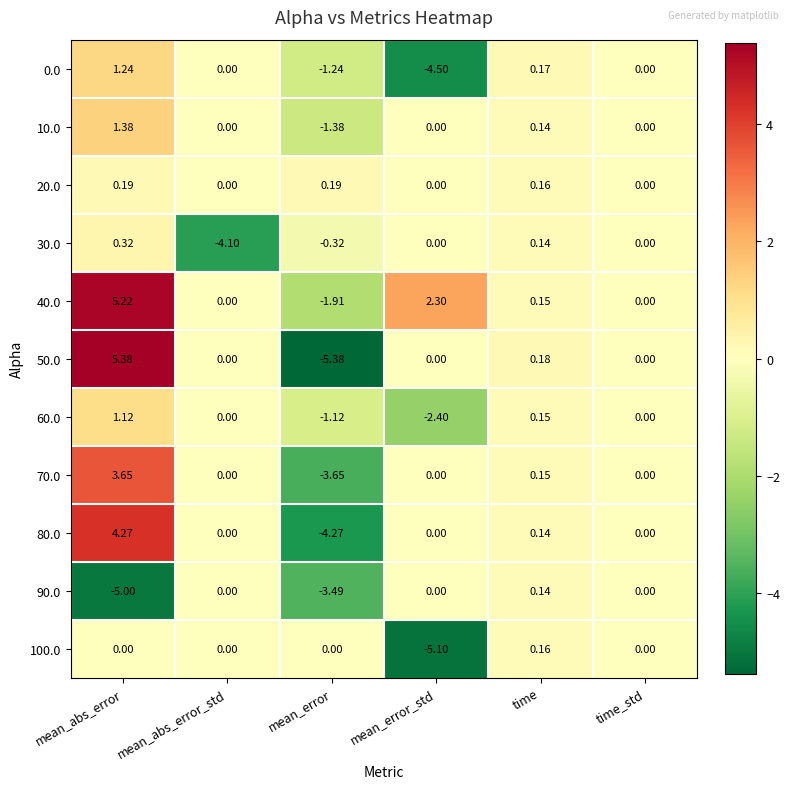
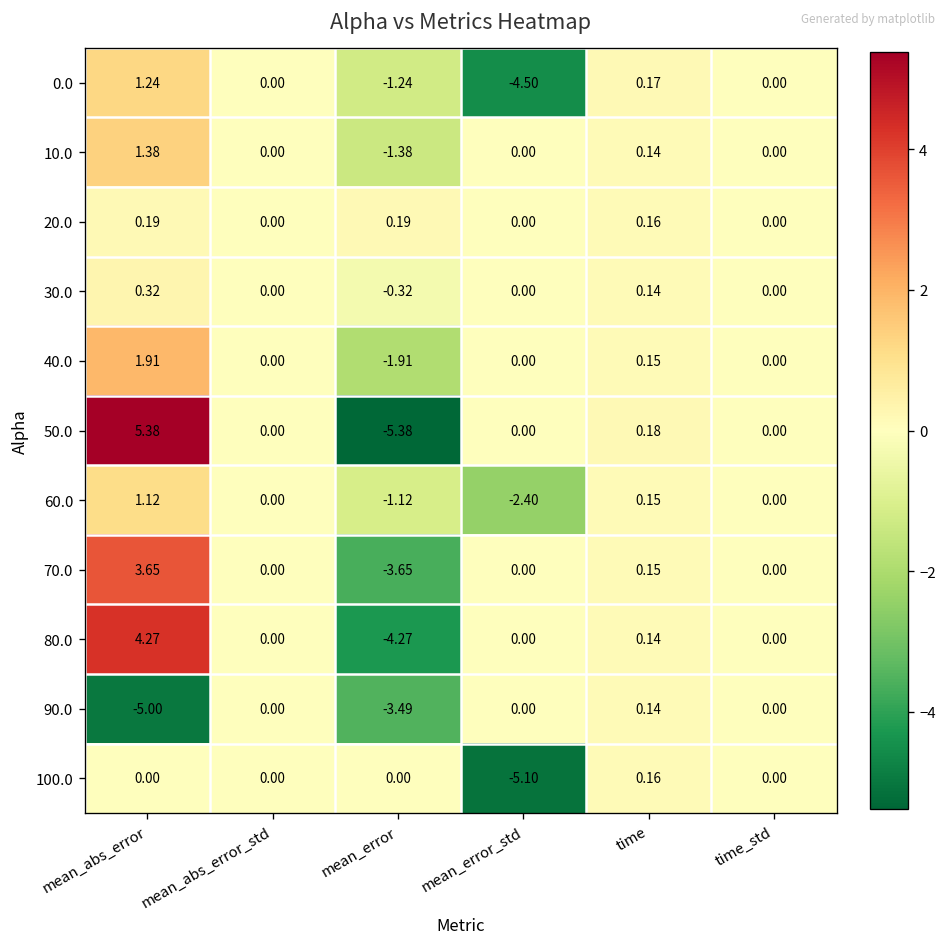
  {
    "0.0": {
      "mean_abs_error": 1.24,
      "mean_abs_error_std": 0.00,
      "mean_error": -1.24,
      "mean_error_std": -4.50,
      "time": 0.17,
      "time_std": 0.00
    },
    "10.0": {
      "mean_abs_error": 1.38,
      "mean_abs_error_std": 0.00,
      "mean_error": -1.38,
      "mean_error_std": 0.00,
      "time": 0.14,
      "time_std": 0.00
    },
    "20.0": {
      "mean_abs_error": 0.19,
      "mean_abs_error_std": 0.00,
      "mean_error": 0.19,
      "mean_error_std": 0.00,
      "time": 0.16,
      "time_std": 0.00
    },
    "30.0": {
      "mean_abs_error": 0.32,
-     "mean_abs_error_std": -4.10,
+     "mean_abs_error_std": 0.00,
      "mean_error": -0.32,
      "mean_error_std": 0.00,
      "time": 0.14,
      "time_std": 0.00
    },
    "40.0": {
-     "mean_abs_error": 5.22,
+     "mean_abs_error": 1.91,
      "mean_abs_error_std": 0.00,
      "mean_error": -1.91,
-     "mean_error_std": 2.30,
+     "mean_error_std": 0.00,
      "time": 0.15,
      "time_std": 0.00
    },
    "50.0": {
      "mean_abs_error": 5.38,
      "mean_abs_error_std": 0.00,
      "mean_error": -5.38,
      "mean_error_std": 0.00,
      "time": 0.18,
      "time_std": 0.00
    },
    "60.0": {
      "mean_abs_error": 1.12,
      "mean_abs_error_std": 0.00,
      "mean_error": -1.12,
      "mean_error_std": -2.40,
      "time": 0.15,
      "time_std": 0.00
    },
    "70.0": {
      "mean_abs_error": 3.65,
      "mean_abs_error_std": 0.00,
      "mean_error": -3.65,
      "mean_error_std": 0.00,
      "time": 0.15,
      "time_std": 0.00
    },
    "80.0": {
      "mean_abs_error": 4.27,
      "mean_abs_error_std": 0.00,
      "mean_error": -4.27,
      "mean_error_std": 0.00,
      "time": 0.14,
      "time_std": 0.00
    },
    "90.0": {
      "mean_abs_error": -5.00,
      "mean_abs_error_std": 0.00,
      "mean_error": -3.49,
      "mean_error_std": 0.00,
      "time": 0.14,
      "time_std": 0.00
    },
    "100.0": {
      "mean_abs_error": 0.00,
      "mean_abs_error_std": 0.00,
      "mean_error": 0.00,
      "mean_error_std": -5.10,
      "time": 0.16,
      "time_std": 0.00
    }
  }
